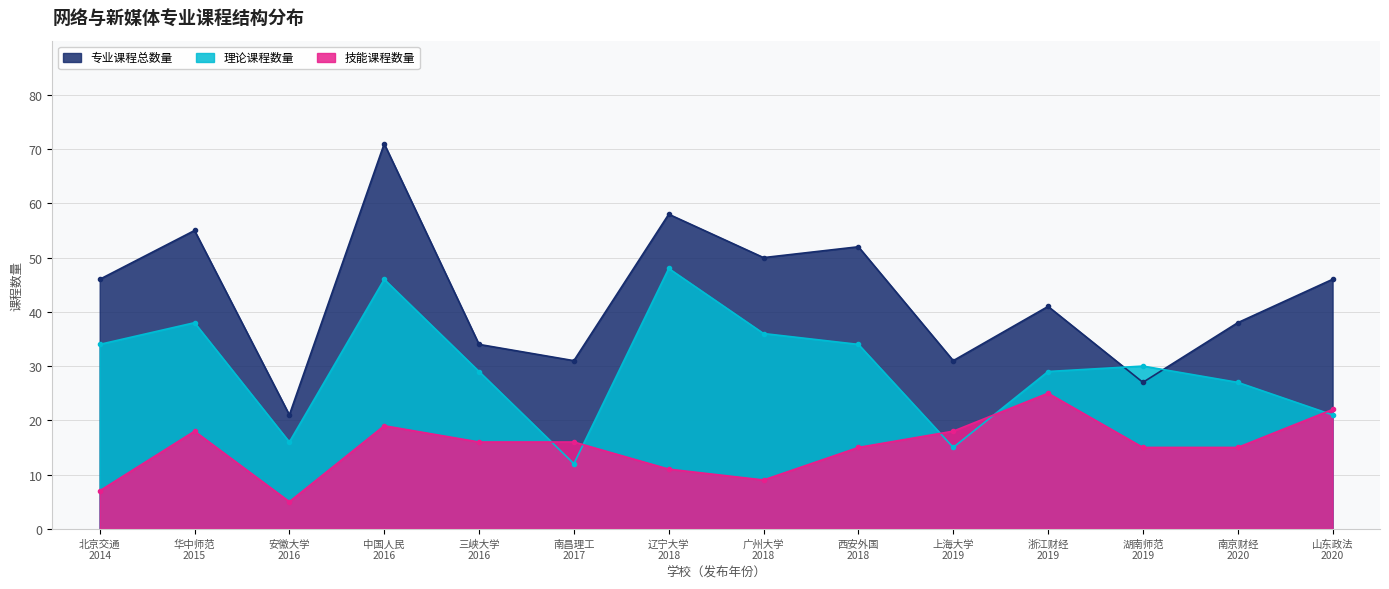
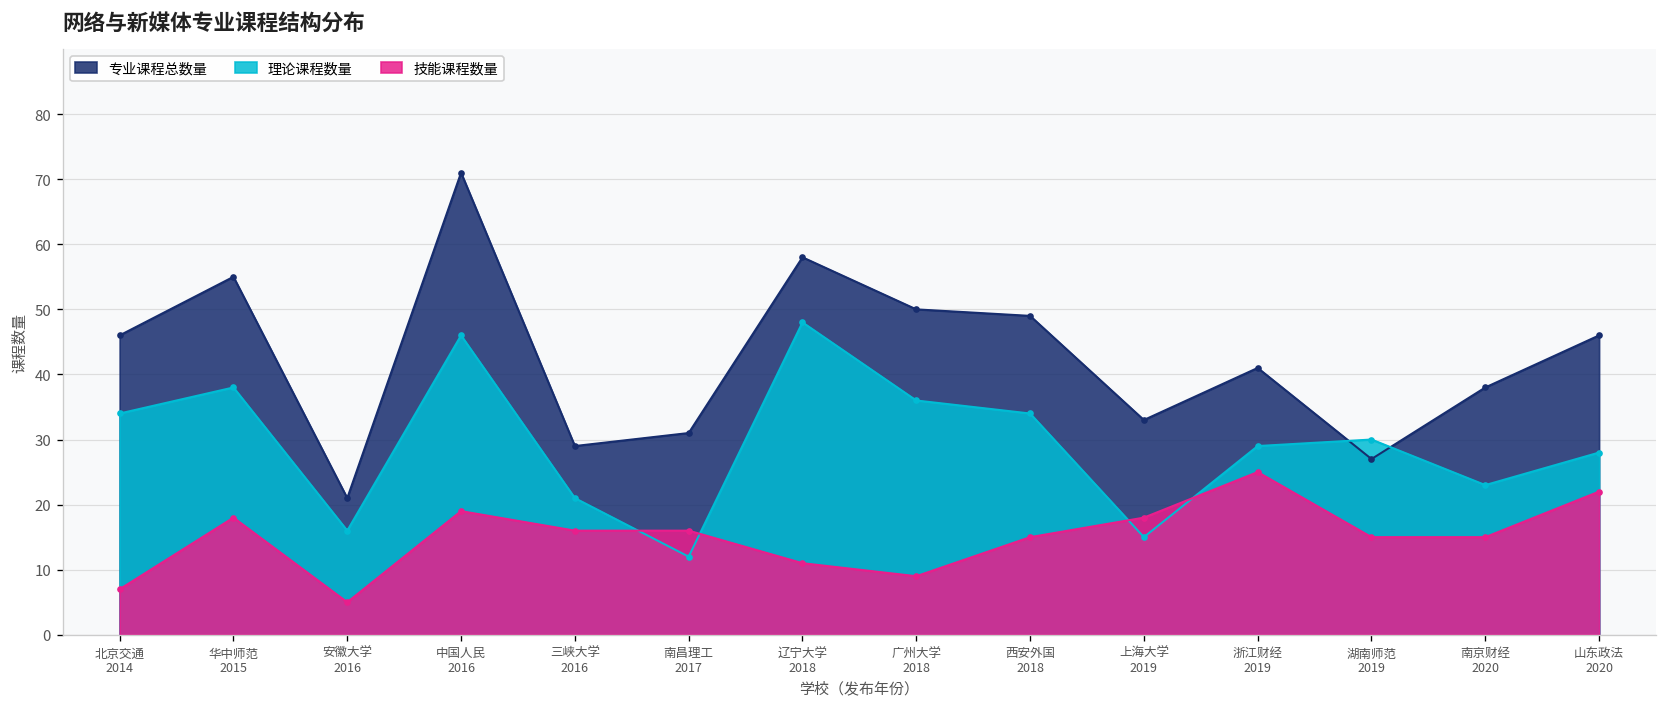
  {
    "专业课程总数量": {
      "北京交通 2014": 46,
      "华中师范 2015": 55,
      "安徽大学 2016": 21,
      "中国人民 2016": 71,
-     "三峡大学 2016": 34,
+     "三峡大学 2016": 29,
      "南昌理工 2017": 31,
      "辽宁大学 2018": 58,
      "广州大学 2018": 50,
-     "西安外国 2018": 52,
-     "上海大学 2019": 31,
+     "西安外国 2018": 49,
+     "上海大学 2019": 33,
      "浙江财经 2019": 41,
      "湖南师范 2019": 27,
      "南京财经 2020": 38,
      "山东政法 2020": 46
    },
    "理论课程数量": {
      "北京交通 2014": 34,
      "华中师范 2015": 38,
      "安徽大学 2016": 16,
      "中国人民 2016": 46,
-     "三峡大学 2016": 29,
+     "三峡大学 2016": 21,
      "南昌理工 2017": 12,
      "辽宁大学 2018": 48,
      "广州大学 2018": 36,
      "西安外国 2018": 34,
      "上海大学 2019": 15,
      "浙江财经 2019": 29,
      "湖南师范 2019": 30,
-     "南京财经 2020": 27,
-     "山东政法 2020": 21
+     "南京财经 2020": 23,
+     "山东政法 2020": 28
    },
    "技能课程数量": {
      "北京交通 2014": 7,
      "华中师范 2015": 18,
      "安徽大学 2016": 5,
      "中国人民 2016": 19,
      "三峡大学 2016": 16,
      "南昌理工 2017": 16,
      "辽宁大学 2018": 11,
      "广州大学 2018": 9,
      "西安外国 2018": 15,
      "上海大学 2019": 18,
      "浙江财经 2019": 25,
      "湖南师范 2019": 15,
      "南京财经 2020": 15,
      "山东政法 2020": 22
    }
  }
